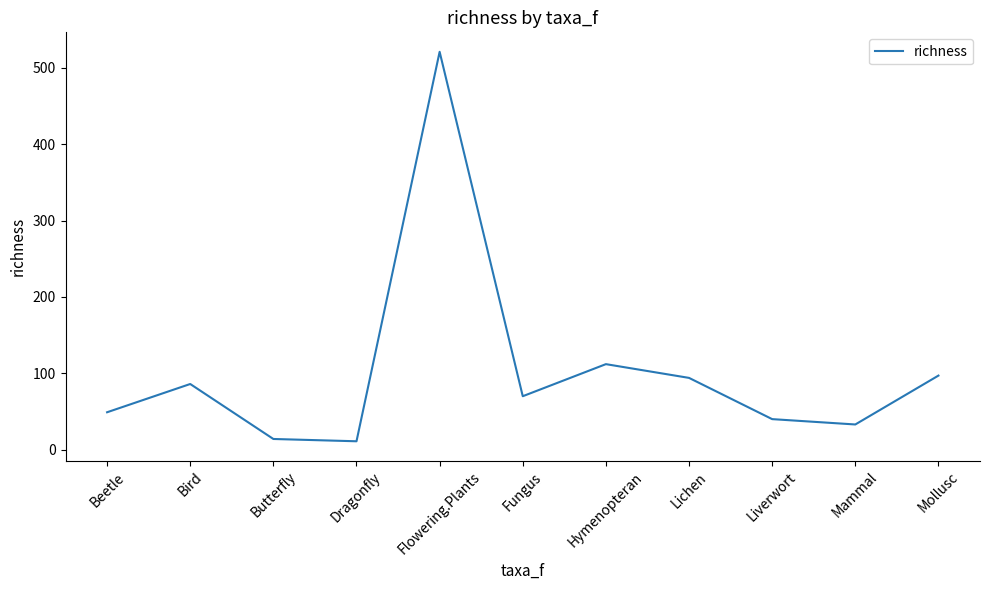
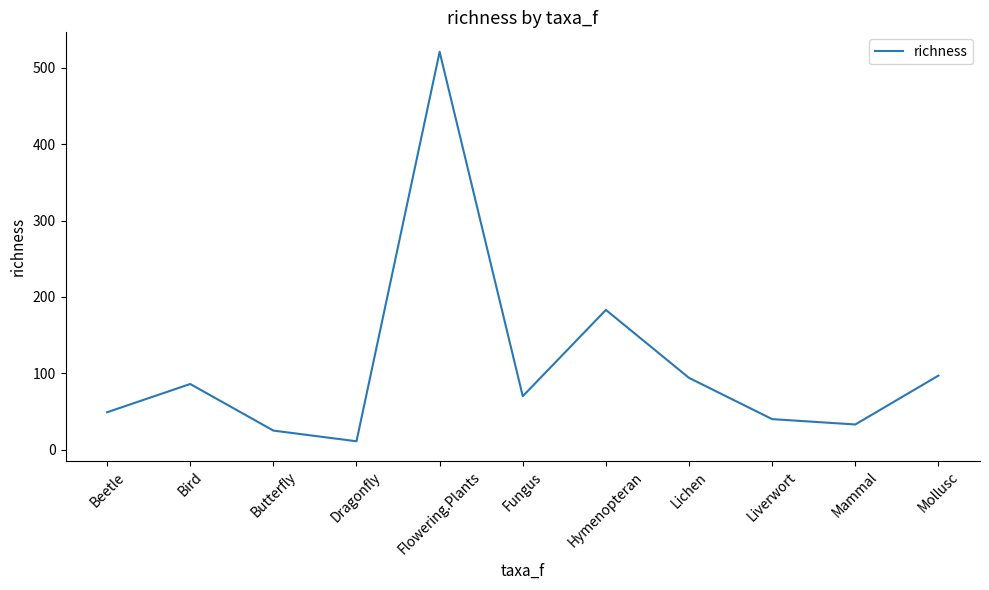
  {
    "Beetle": 50,
    "Bird": 90,
-   "Butterfly": 10,
+   "Butterfly": 30,
    "Dragonfly": 10,
    "Flowering.Plants": 520,
    "Fungus": 70,
-   "Hymenopteran": 110,
+   "Hymenopteran": 180,
    "Lichen": 90,
    "Liverwort": 40,
    "Mammal": 30,
    "Mollusc": 100
  }
